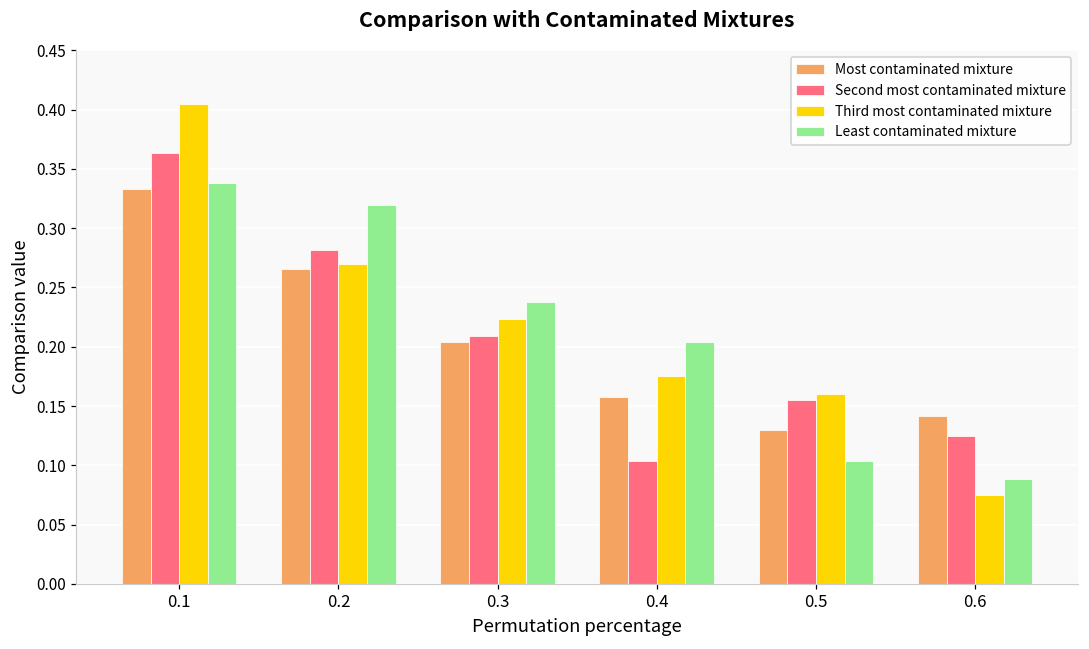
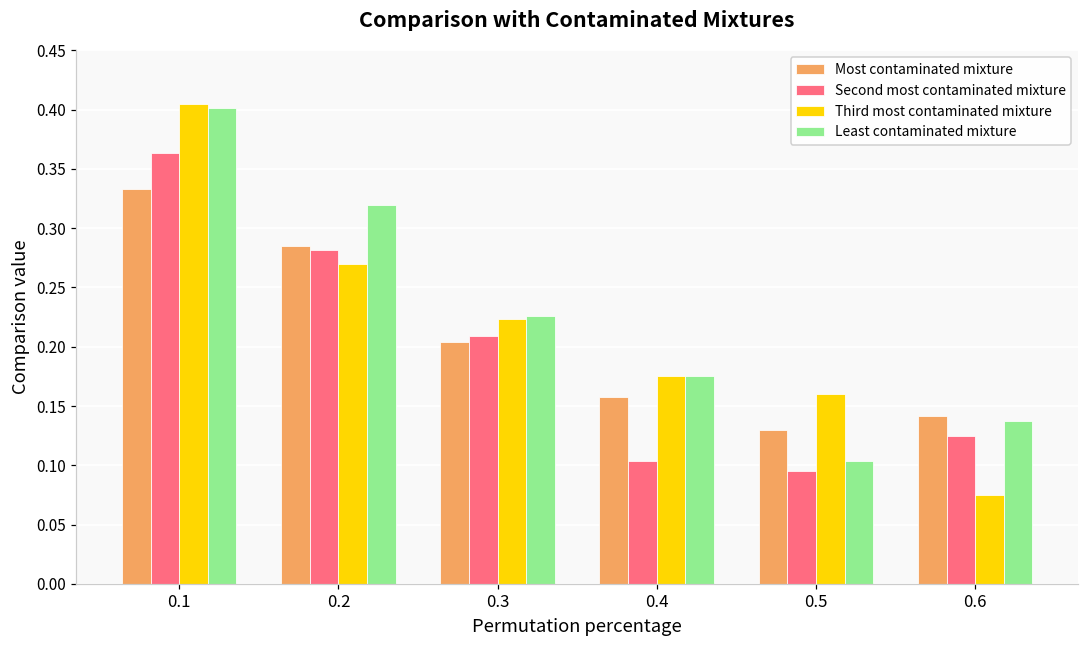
  {
    "Most contaminated mixture": {
      "0.1": 0.333,
-     "0.2": 0.266,
+     "0.2": 0.285,
      "0.3": 0.204,
      "0.4": 0.158,
      "0.5": 0.129,
      "0.6": 0.141
    },
    "Second most contaminated mixture": {
      "0.1": 0.364,
      "0.2": 0.282,
      "0.3": 0.209,
      "0.4": 0.104,
-     "0.5": 0.155,
+     "0.5": 0.095,
      "0.6": 0.124
    },
    "Third most contaminated mixture": {
      "0.1": 0.405,
      "0.2": 0.270,
      "0.3": 0.223,
      "0.4": 0.176,
      "0.5": 0.160,
      "0.6": 0.075
    },
    "Least contaminated mixture": {
-     "0.1": 0.338,
+     "0.1": 0.401,
      "0.2": 0.320,
-     "0.3": 0.238,
-     "0.4": 0.204,
+     "0.3": 0.226,
+     "0.4": 0.175,
      "0.5": 0.104,
-     "0.6": 0.088
+     "0.6": 0.137
    }
  }
